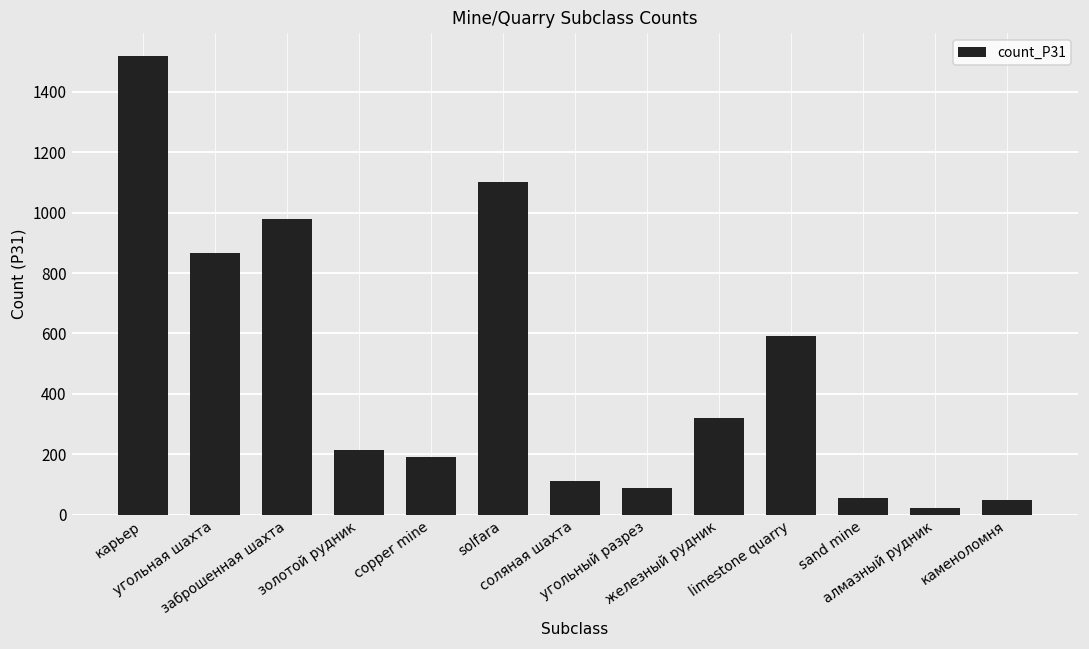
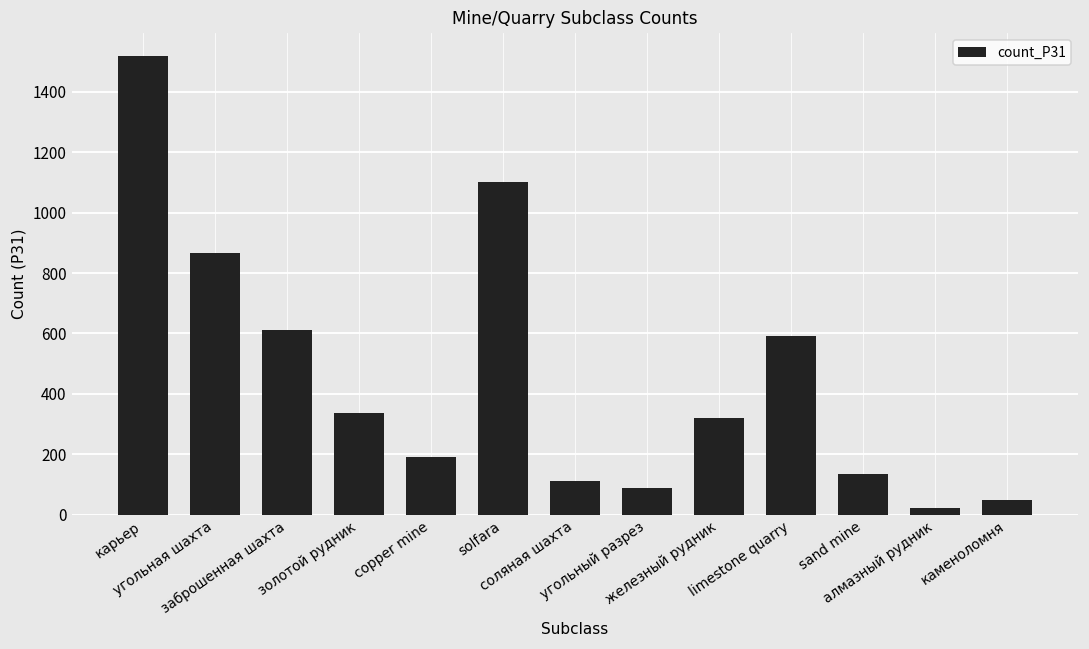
  {
    "карьер": 1520,
    "угольная шахта": 870,
-   "заброшенная шахта": 980,
-   "золотой рудник": 210,
+   "заброшенная шахта": 610,
+   "золотой рудник": 340,
    "copper mine": 190,
    "solfara": 1100,
    "соляная шахта": 110,
    "угольный разрез": 90,
    "железный рудник": 320,
    "limestone quarry": 590,
-   "sand mine": 50,
+   "sand mine": 140,
    "алмазный рудник": 20,
    "каменоломня": 50
  }
